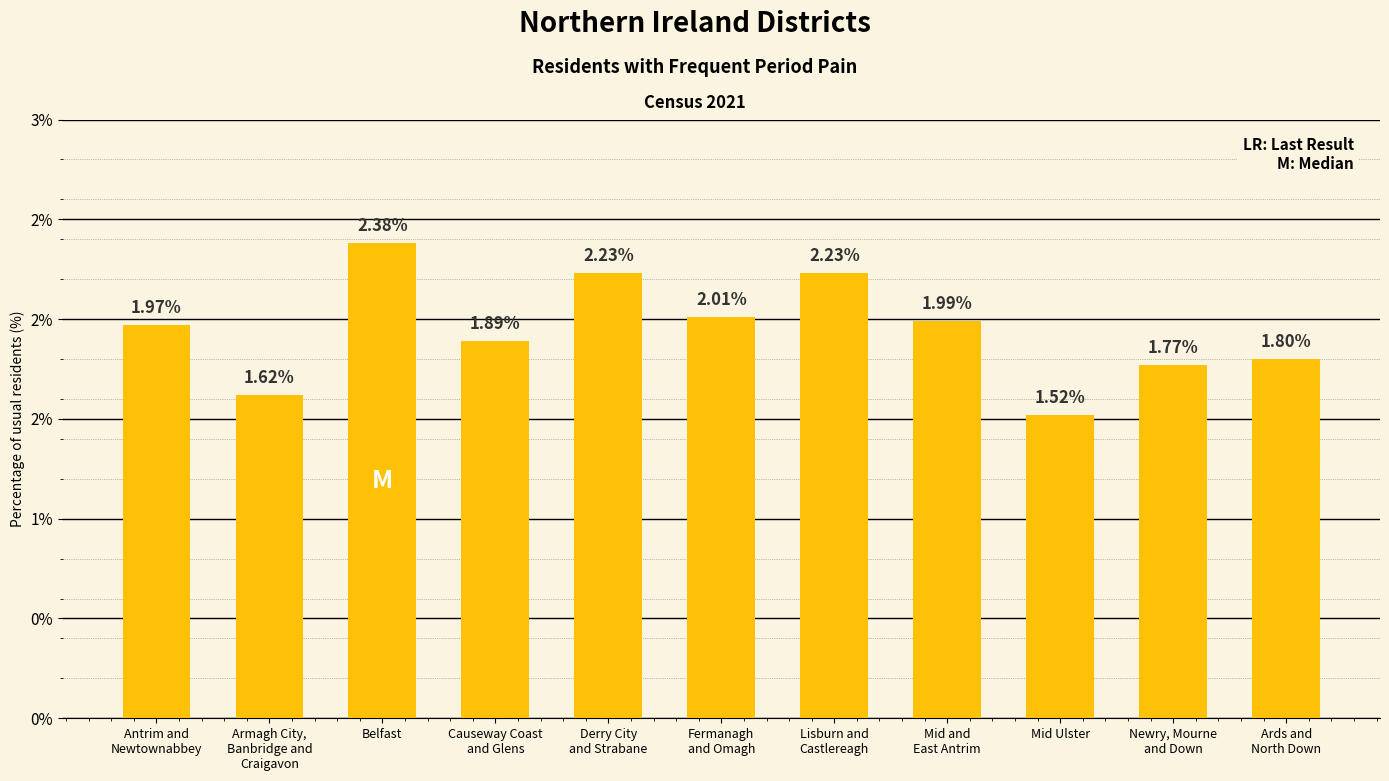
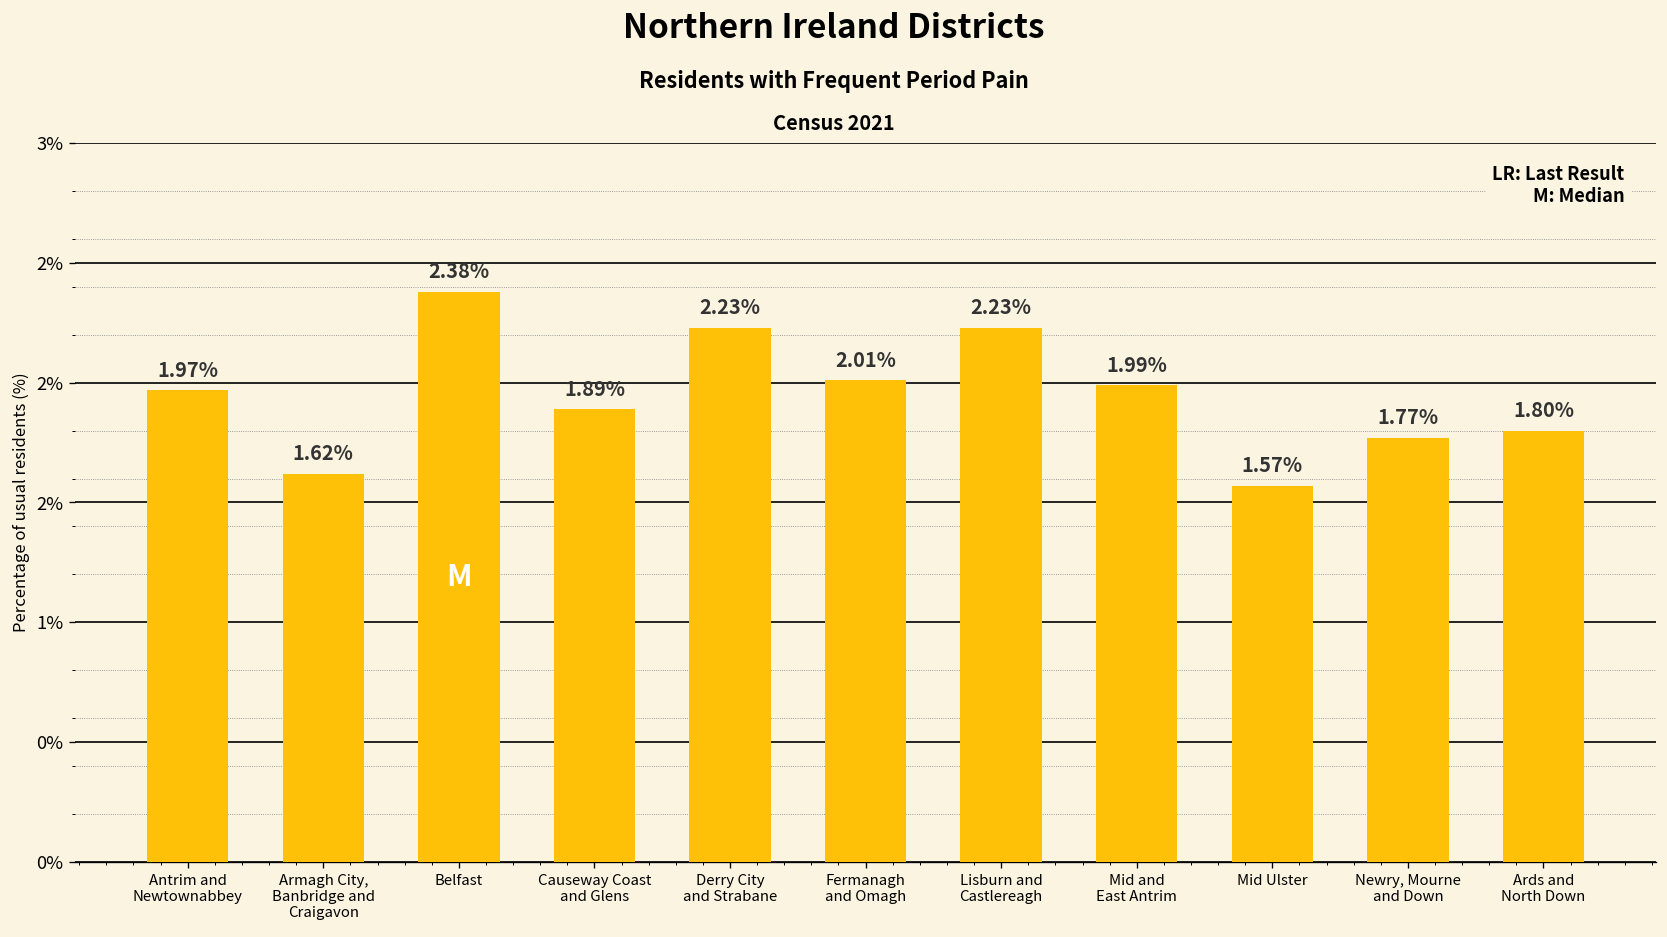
  {
    "Antrim and Newtownabbey": "1.97%",
    "Armagh City, Banbridge and Craigavon": "1.62%",
    "Belfast": "2.38%",
    "Causeway Coast and Glens": "1.89%",
    "Derry City and Strabane": "2.23%",
    "Fermanagh and Omagh": "2.01%",
    "Lisburn and Castlereagh": "2.23%",
    "Mid and East Antrim": "1.99%",
-   "Mid Ulster": "1.52%",
+   "Mid Ulster": "1.57%",
    "Newry, Mourne and Down": "1.77%",
    "Ards and North Down": "1.80%"
  }
